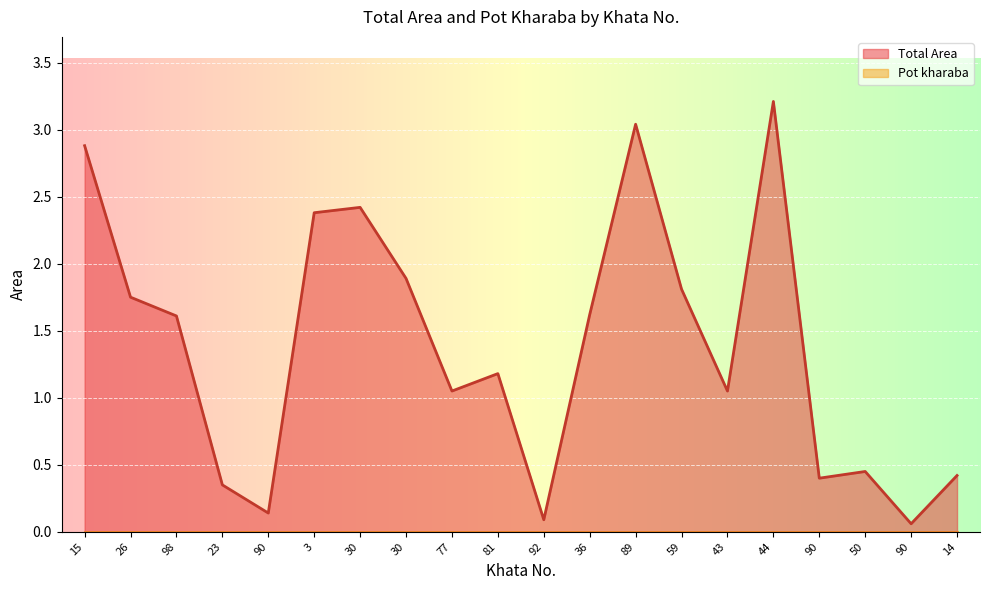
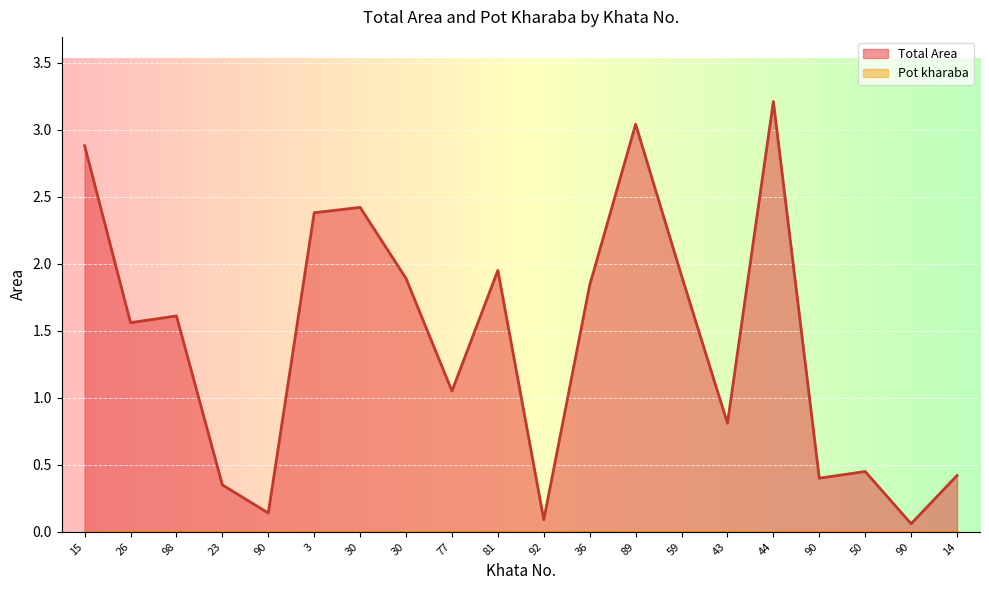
  {
    "Total Area": {
      "15": 2.88,
-     "26": 1.75,
+     "26": 1.56,
      "98": 1.61,
      "23": 0.35,
      "3": 2.38,
      "77": 1.05,
-     "81": 1.18,
+     "81": 1.95,
      "92": 0.09,
-     "36": 1.62,
+     "36": 1.84,
      "89": 3.04,
-     "59": 1.81,
-     "43": 1.05,
+     "59": 1.91,
+     "43": 0.81,
      "44": 3.21,
      "50": 0.45,
      "14": 0.42
    },
    "Pot kharaba": {
      "15": 0.00,
      "26": 0.00,
      "98": 0.00,
      "23": 0.00,
      "3": 0.00,
      "77": 0.00,
      "81": 0.00,
      "92": 0.00,
      "36": 0.00,
      "89": 0.00,
      "59": 0.00,
      "43": 0.00,
      "44": 0.00,
      "50": 0.00,
      "14": 0.00
    }
  }
